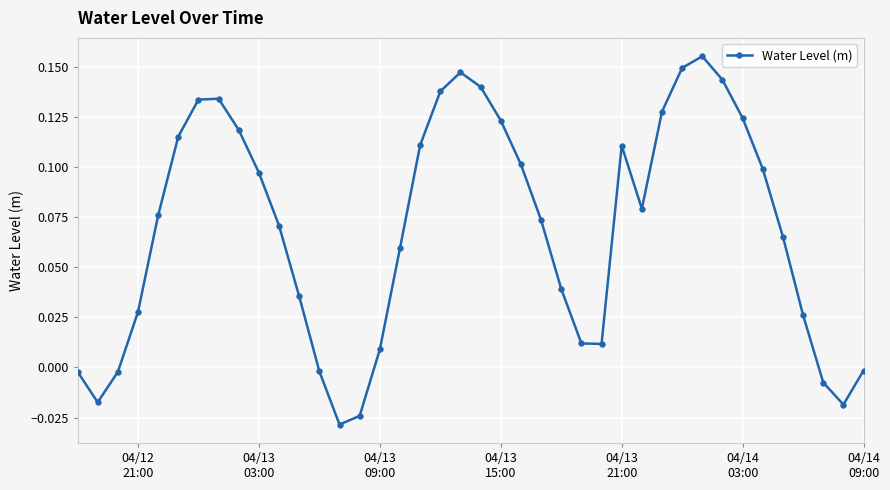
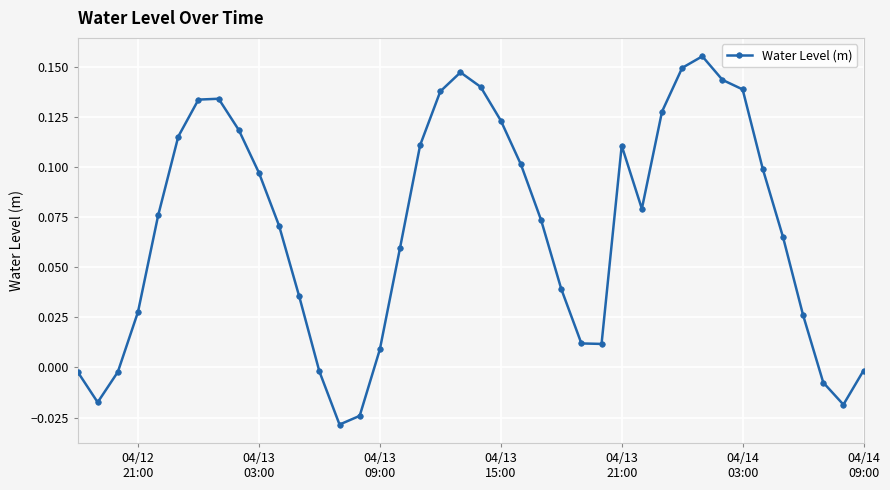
  {
    "04/12 21:00": 0.028,
    "04/13 03:00": 0.097,
    "04/13 09:00": 0.009,
    "04/13 15:00": 0.123,
    "04/13 21:00": 0.111,
-   "04/14 03:00": 0.124,
+   "04/14 03:00": 0.139,
    "04/14 09:00": -0.002
  }
